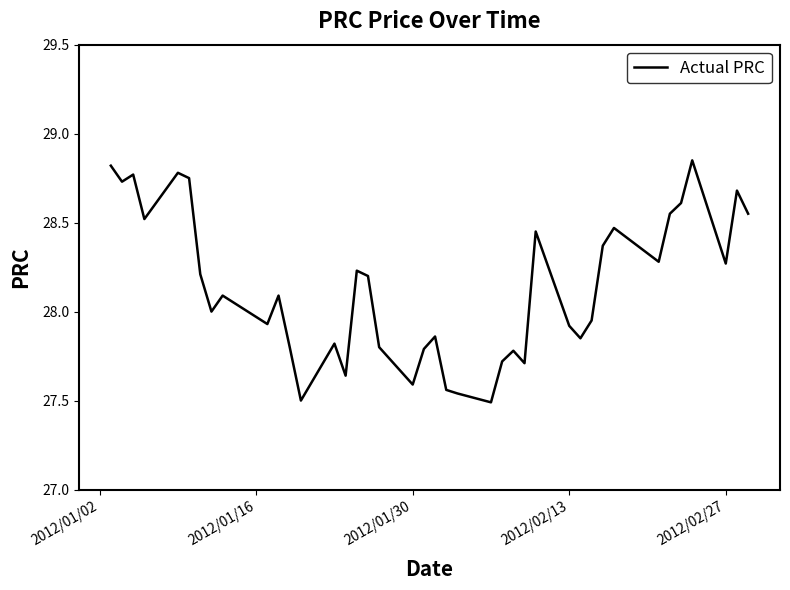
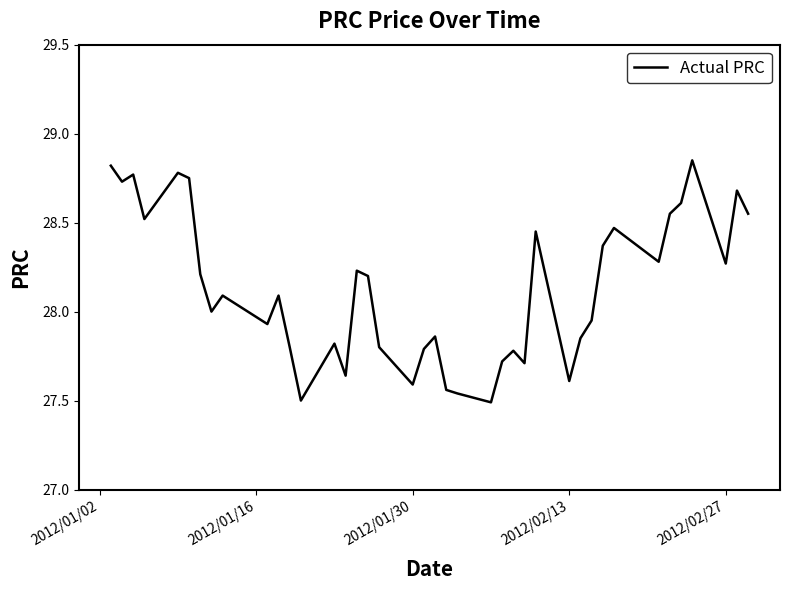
  {
    "2012/01/30": 27.59,
-   "2012/02/13": 27.92,
+   "2012/02/13": 27.61,
    "2012/02/27": 28.27
  }
